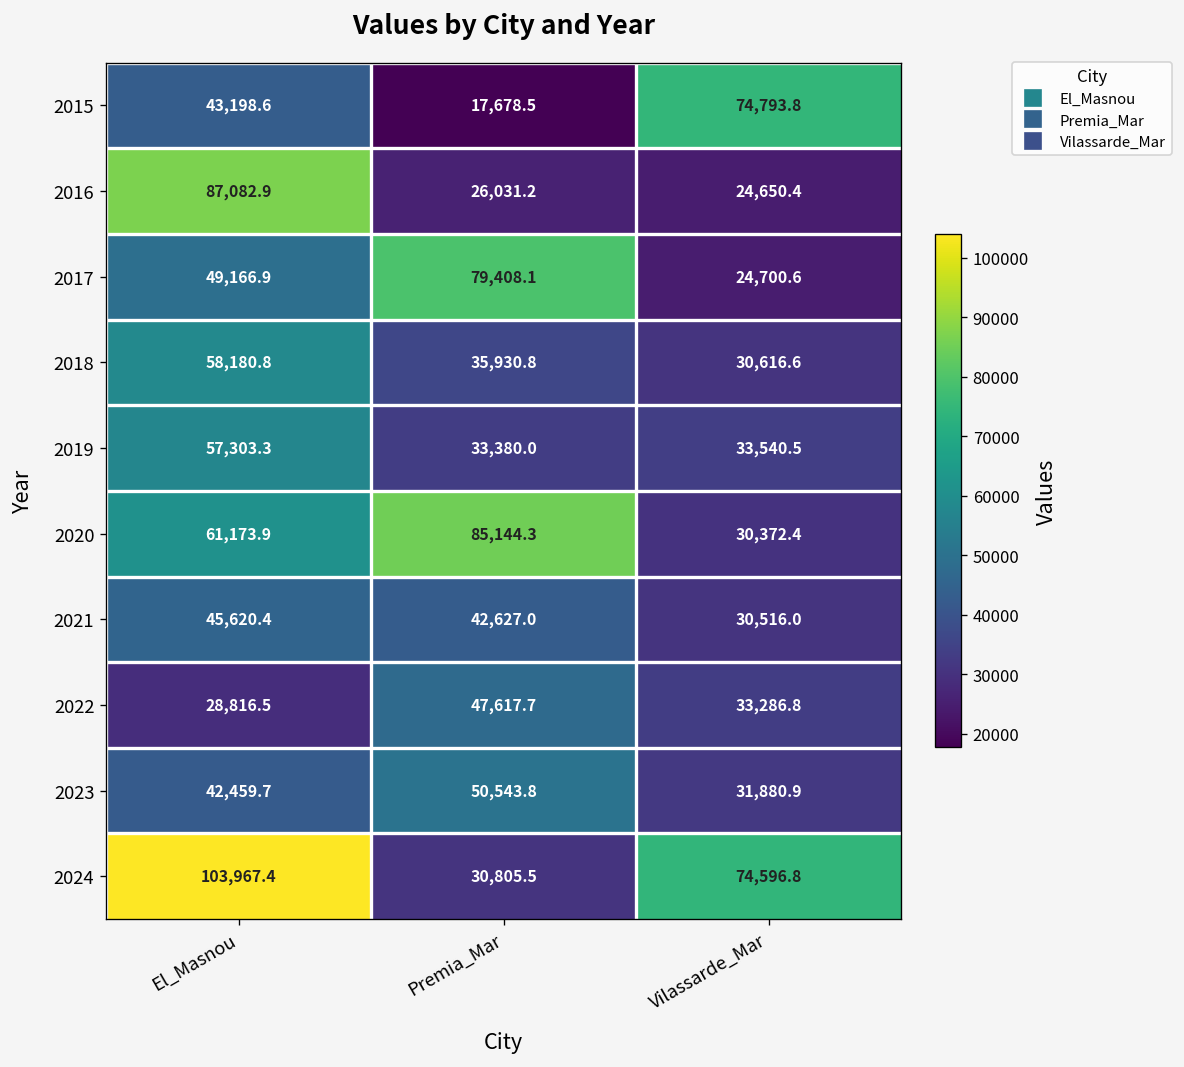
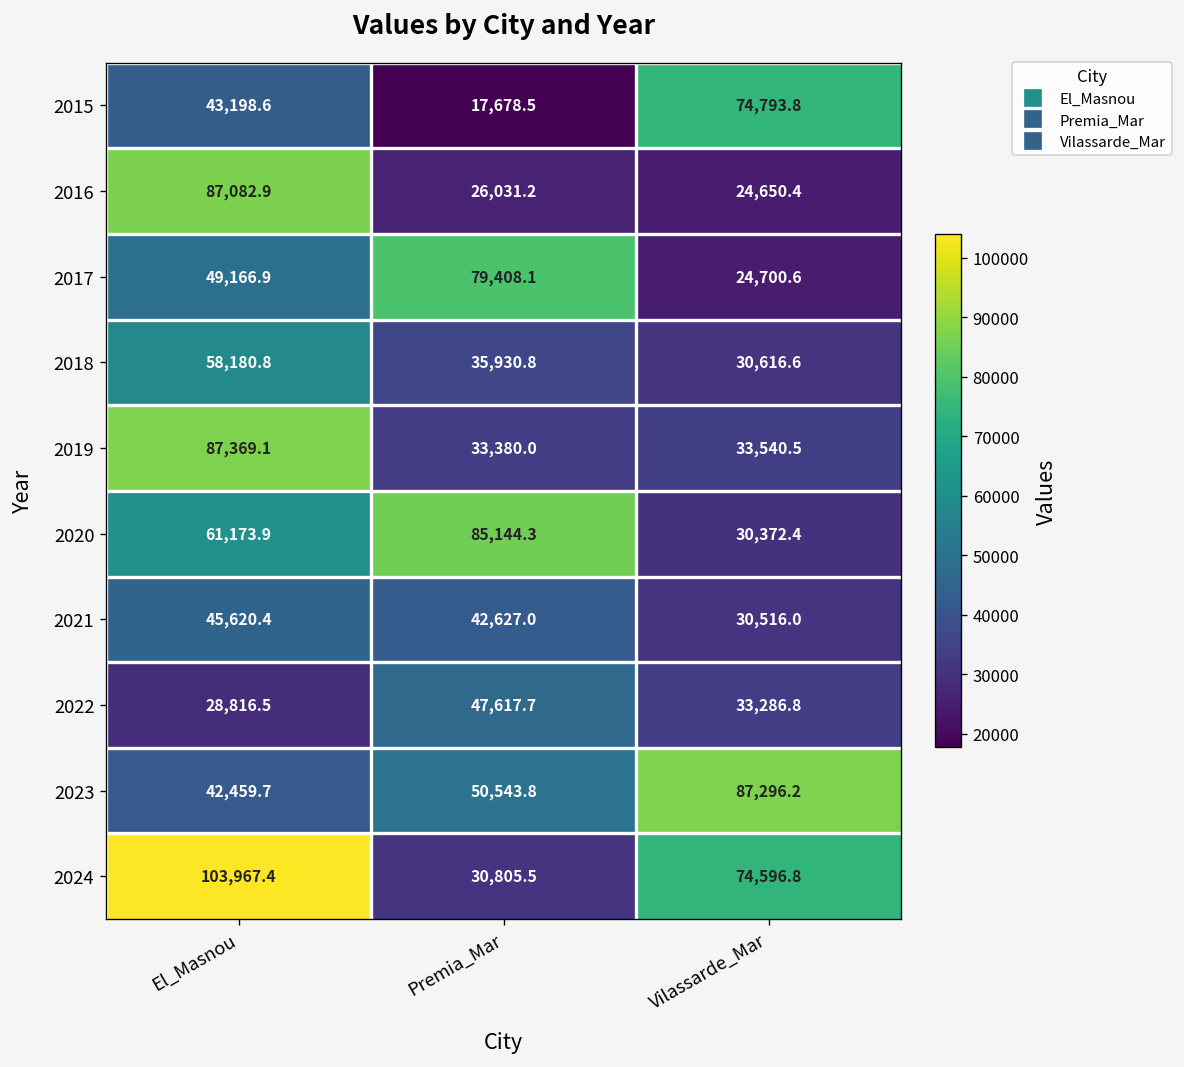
  {
    "2015": {
      "El_Masnou": "43,198.6",
      "Premia_Mar": "17,678.5",
      "Vilassarde_Mar": "74,793.8"
    },
    "2016": {
      "El_Masnou": "87,082.9",
      "Premia_Mar": "26,031.2",
      "Vilassarde_Mar": "24,650.4"
    },
    "2017": {
      "El_Masnou": "49,166.9",
      "Premia_Mar": "79,408.1",
      "Vilassarde_Mar": "24,700.6"
    },
    "2018": {
      "El_Masnou": "58,180.8",
      "Premia_Mar": "35,930.8",
      "Vilassarde_Mar": "30,616.6"
    },
    "2019": {
-     "El_Masnou": "57,303.3",
+     "El_Masnou": "87,369.1",
      "Premia_Mar": "33,380.0",
      "Vilassarde_Mar": "33,540.5"
    },
    "2020": {
      "El_Masnou": "61,173.9",
      "Premia_Mar": "85,144.3",
      "Vilassarde_Mar": "30,372.4"
    },
    "2021": {
      "El_Masnou": "45,620.4",
      "Premia_Mar": "42,627.0",
      "Vilassarde_Mar": "30,516.0"
    },
    "2022": {
      "El_Masnou": "28,816.5",
      "Premia_Mar": "47,617.7",
      "Vilassarde_Mar": "33,286.8"
    },
    "2023": {
      "El_Masnou": "42,459.7",
      "Premia_Mar": "50,543.8",
-     "Vilassarde_Mar": "31,880.9"
+     "Vilassarde_Mar": "87,296.2"
    },
    "2024": {
      "El_Masnou": "103,967.4",
      "Premia_Mar": "30,805.5",
      "Vilassarde_Mar": "74,596.8"
    }
  }
